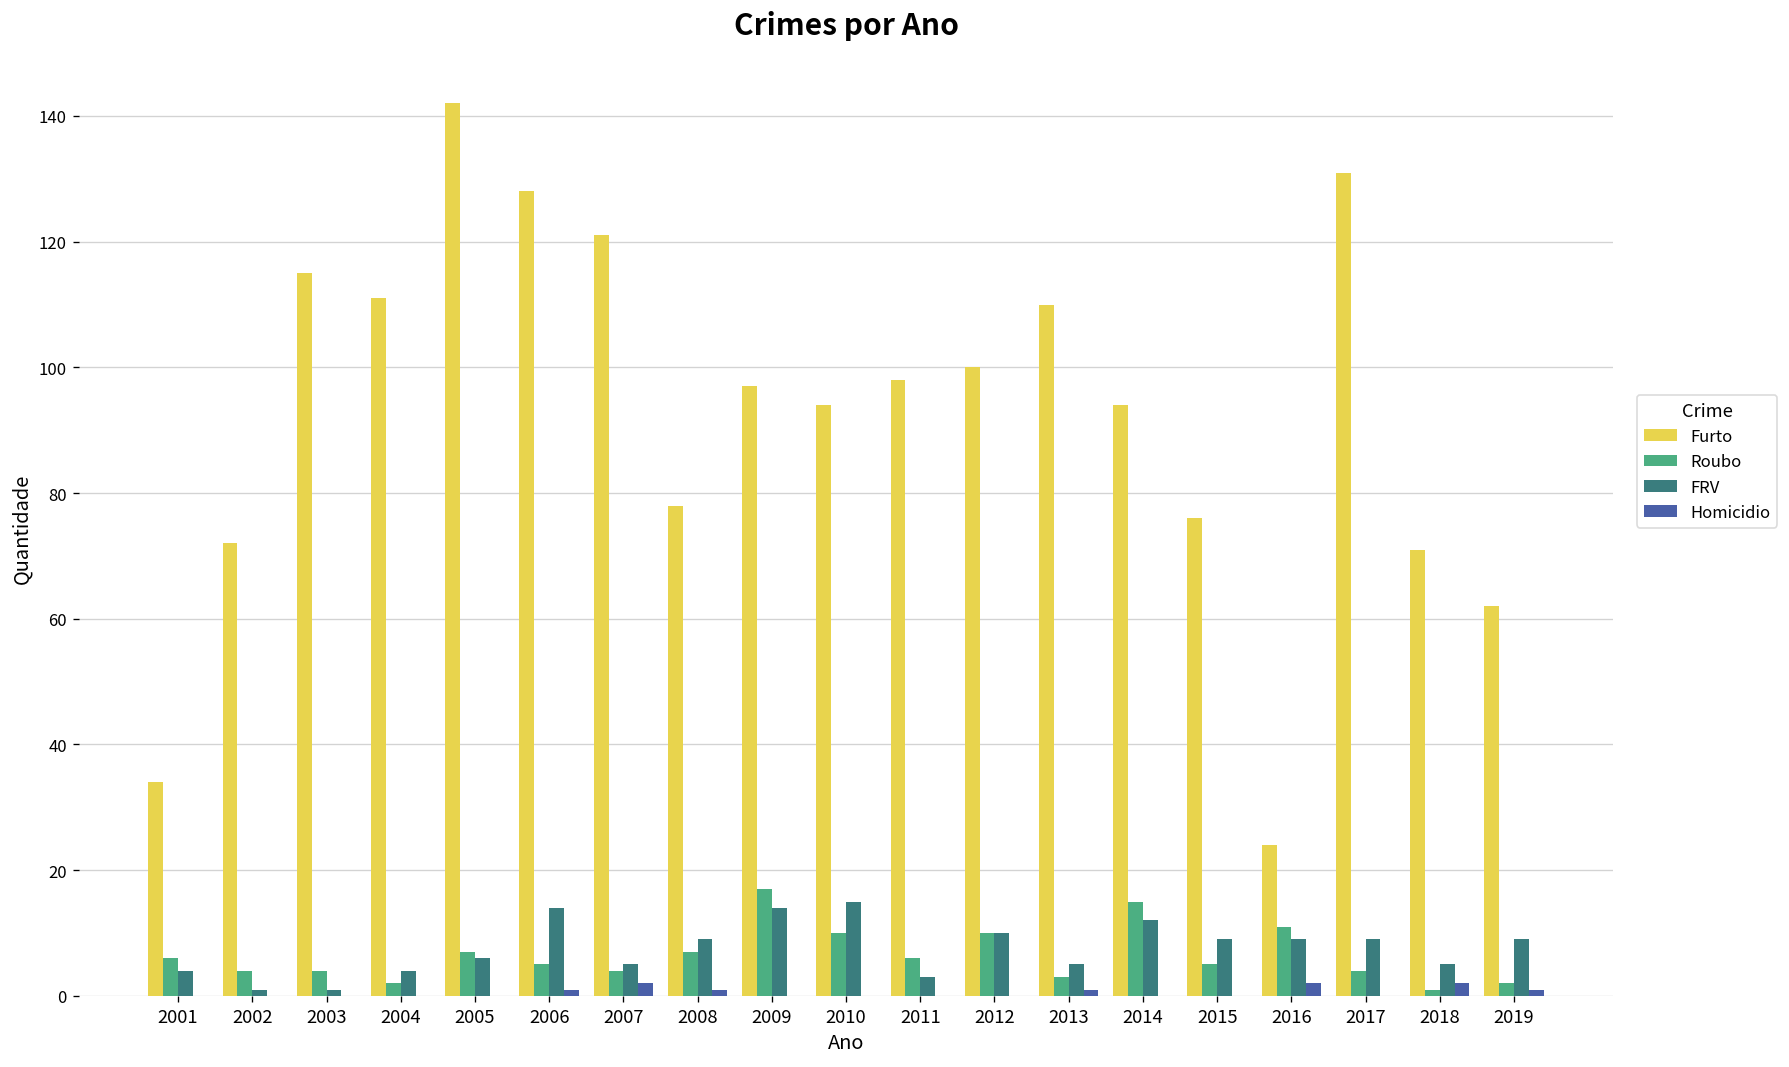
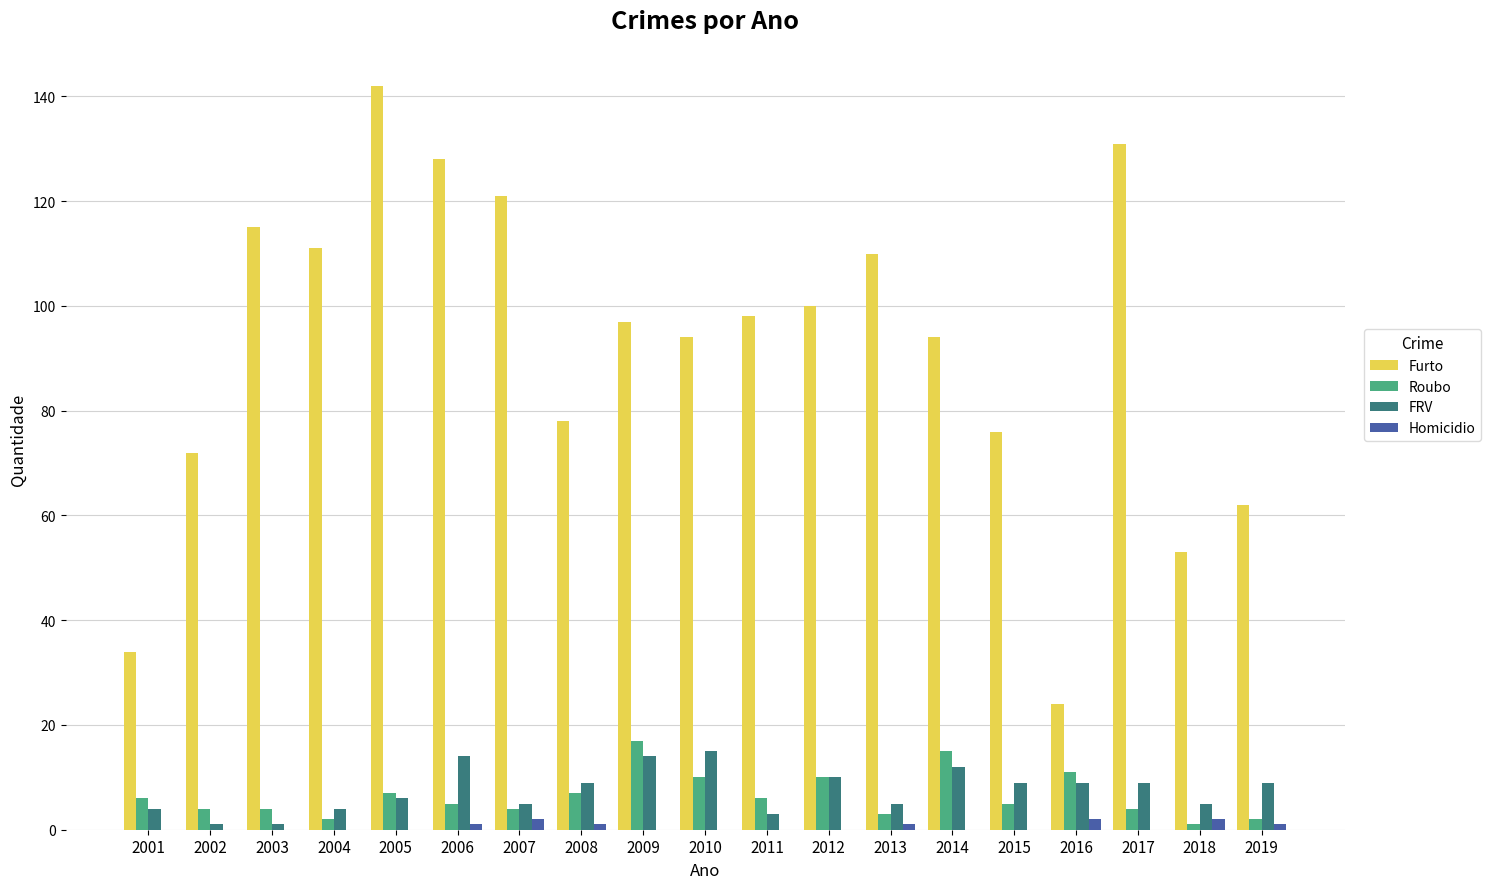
  {
    "Furto": {
      "2001": 34,
      "2002": 72,
      "2003": 115,
      "2004": 111,
      "2005": 142,
      "2006": 128,
      "2007": 121,
      "2008": 78,
      "2009": 97,
      "2010": 94,
      "2011": 98,
      "2012": 100,
      "2013": 110,
      "2014": 94,
      "2015": 76,
      "2016": 24,
      "2017": 131,
-     "2018": 71,
+     "2018": 53,
      "2019": 62
    }
  }
